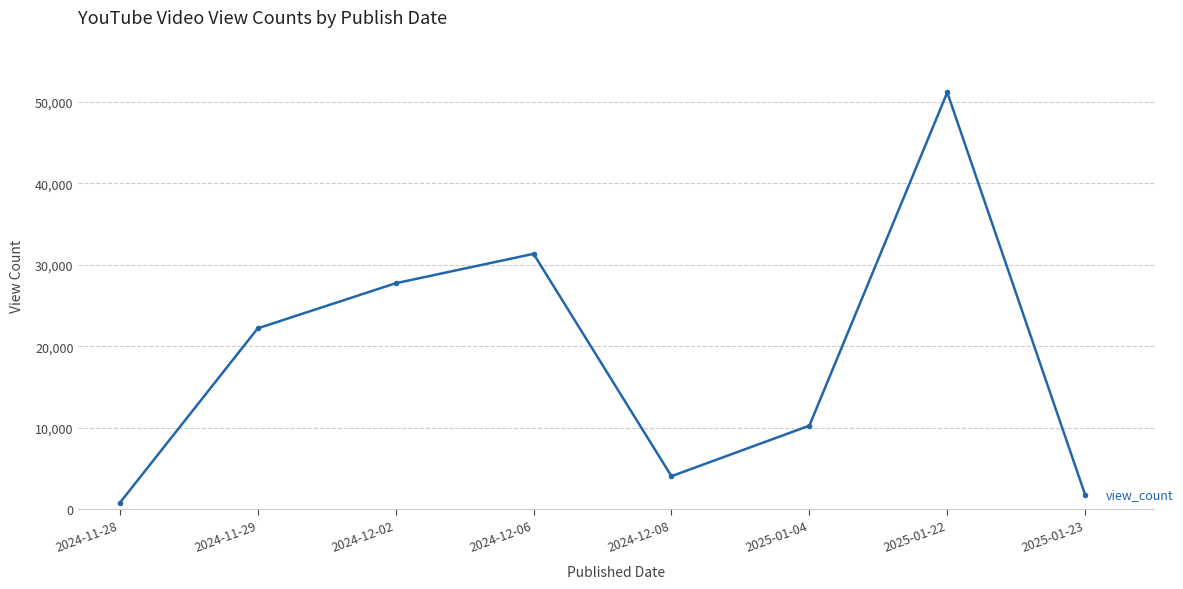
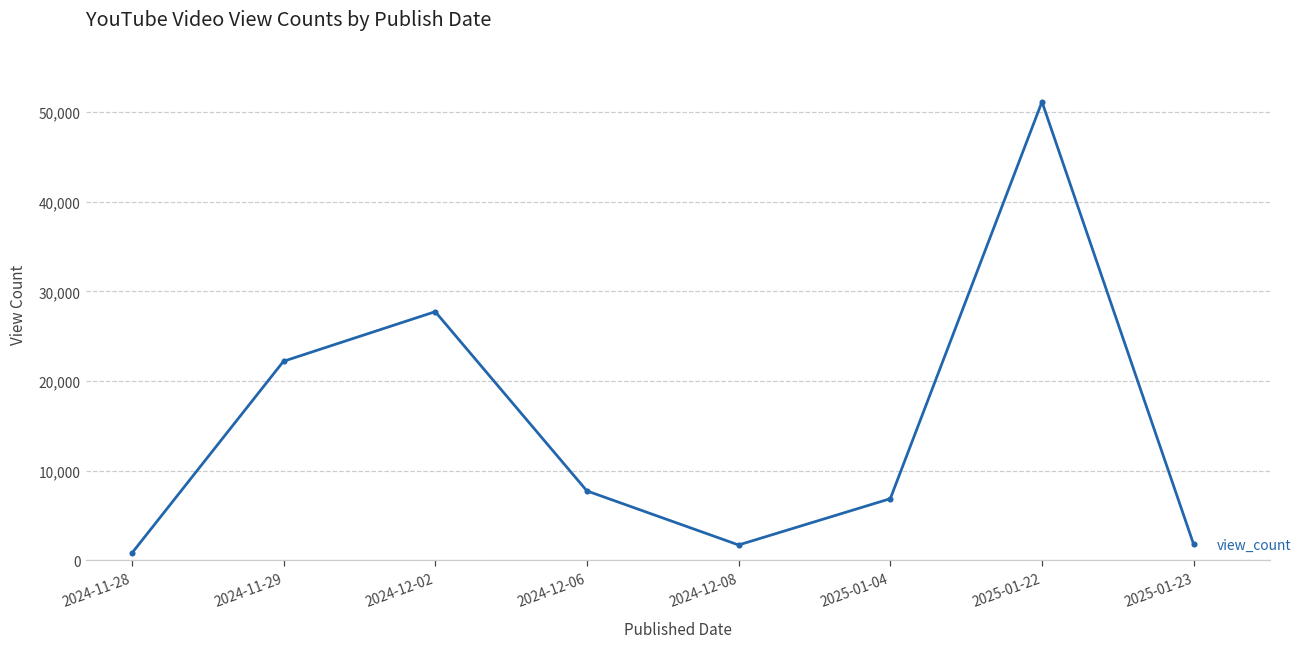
  {
    "2024-11-28": "1,000",
    "2024-11-29": "22,000",
    "2024-12-02": "28,000",
-   "2024-12-06": "31,000",
-   "2024-12-08": "4,000",
-   "2025-01-04": "10,000",
+   "2024-12-06": "8,000",
+   "2024-12-08": "2,000",
+   "2025-01-04": "7,000",
    "2025-01-22": "51,000",
    "2025-01-23": "2,000"
  }
